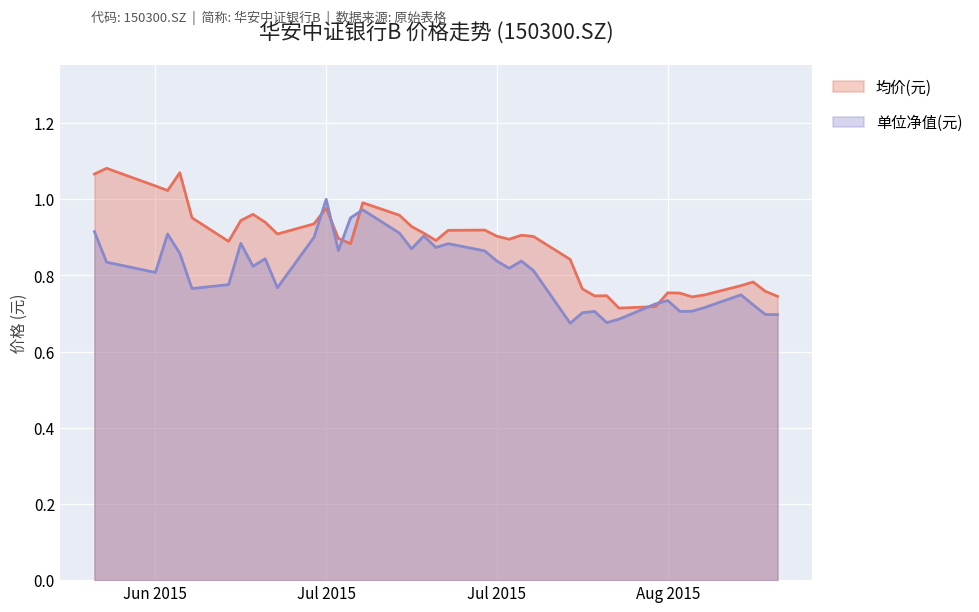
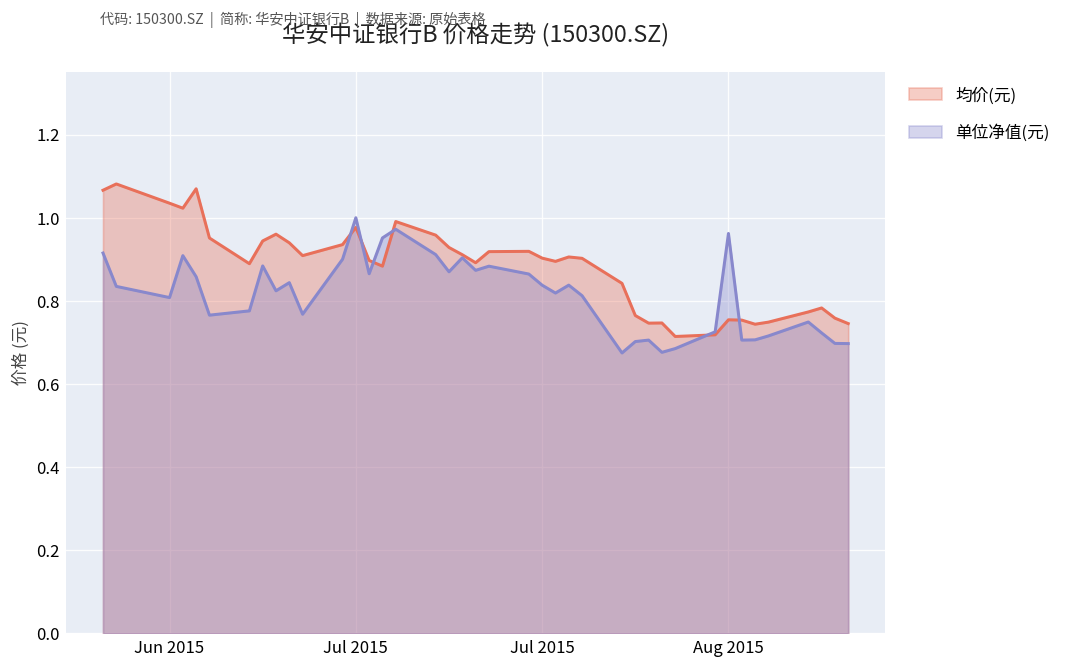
  {
    "均价(元)": {
      "Jun 2015": 1.03,
      "Aug 2015": 0.75
    },
    "单位净值(元)": {
      "Jun 2015": 0.81,
-     "Aug 2015": 0.73
+     "Aug 2015": 0.96
    }
  }
